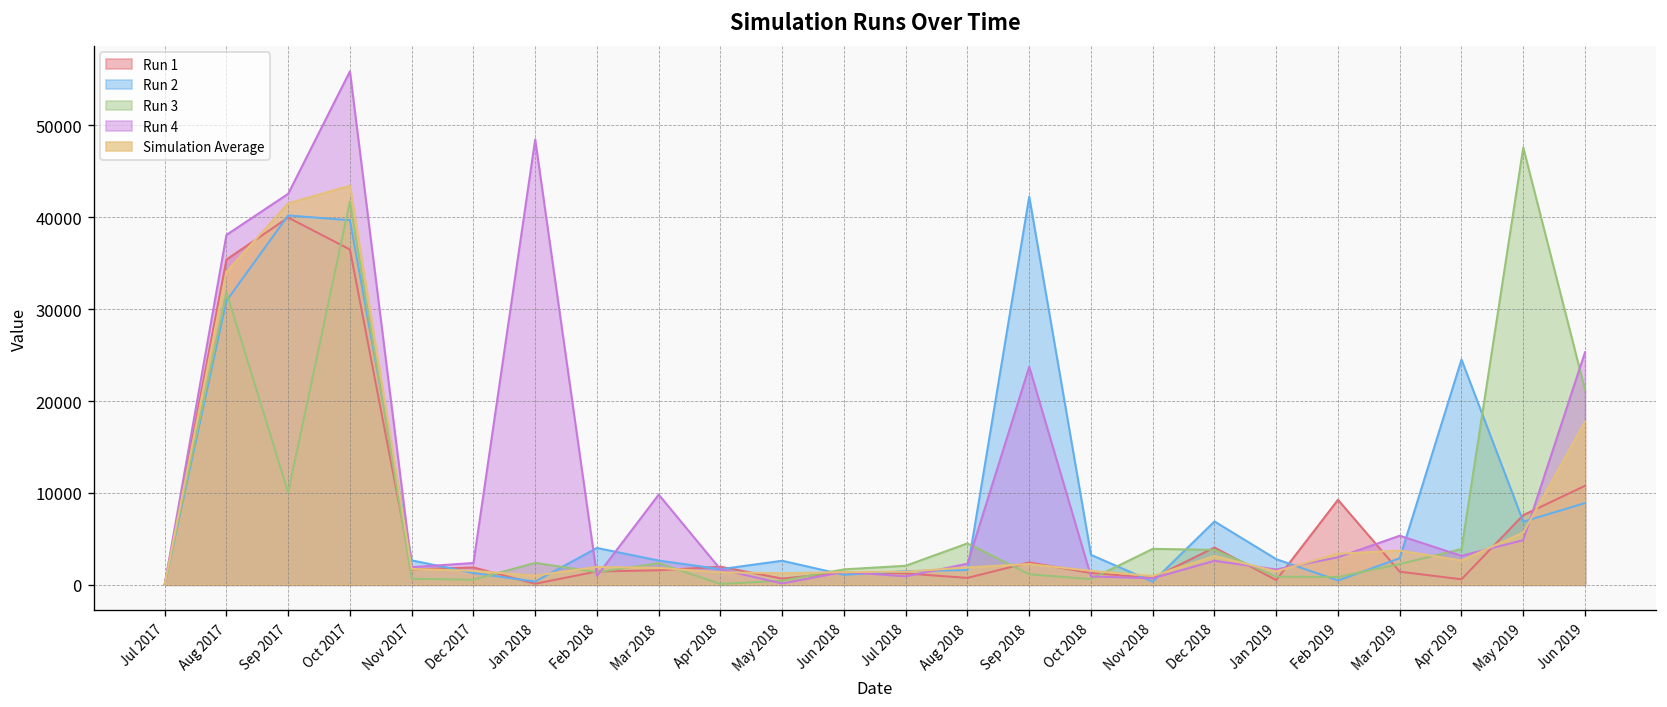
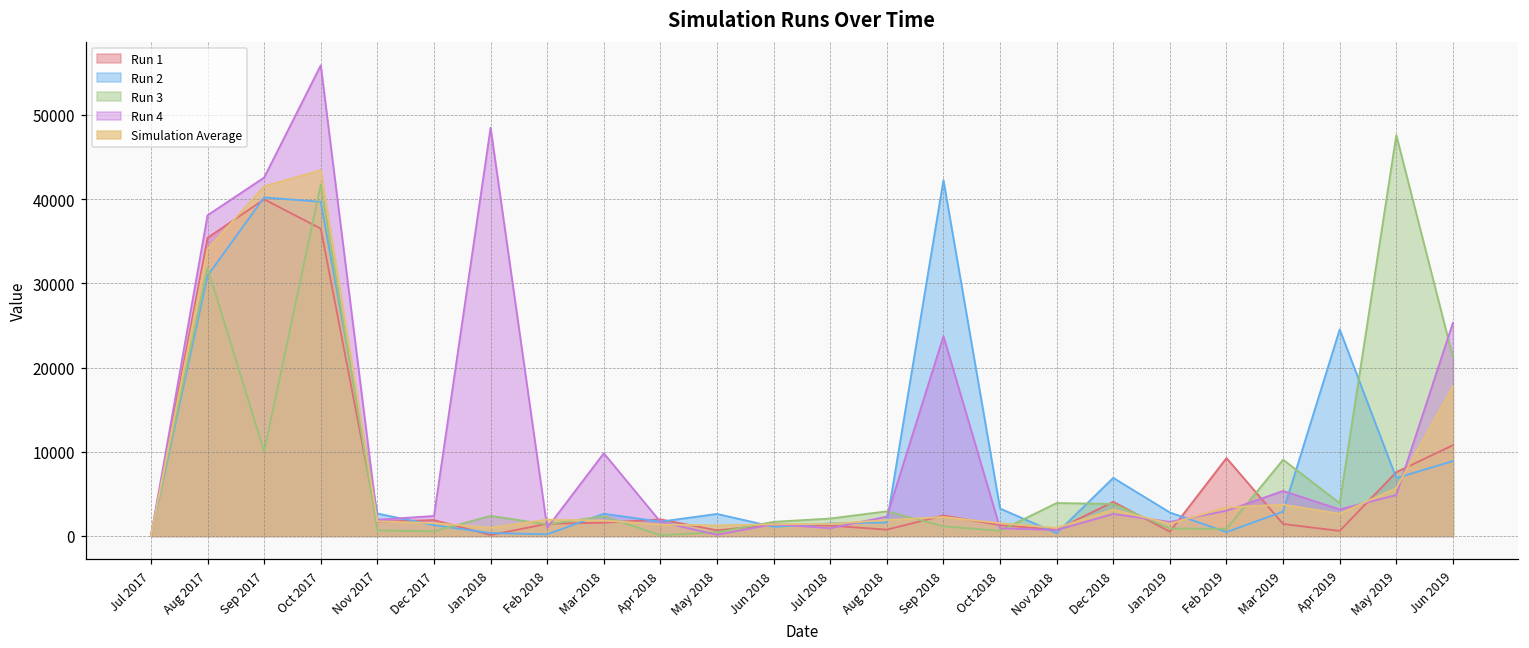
  {
    "Run 2": {
      "Aug 2017": 31000,
      "Oct 2017": 40000,
      "Nov 2017": 3000,
-     "Feb 2018": 4000,
+     "Feb 2018": 0,
      "May 2018": 3000,
      "Sep 2018": 42000,
      "Oct 2018": 3000,
      "Nov 2018": 0,
      "Dec 2018": 7000,
      "Jan 2019": 3000,
      "Feb 2019": 0,
      "Mar 2019": 3000,
      "Apr 2019": 25000,
      "May 2019": 7000,
      "Jun 2019": 9000
    },
    "Run 3": {
      "Aug 2017": 32000,
      "Sep 2017": 10000,
      "Oct 2017": 42000,
      "Nov 2017": 1000,
      "Dec 2017": 1000,
      "Jan 2018": 2000,
      "Apr 2018": 0,
      "Jul 2018": 2000,
-     "Aug 2018": 5000,
+     "Aug 2018": 3000,
      "Sep 2018": 1000,
      "Nov 2018": 4000,
      "Jan 2019": 1000,
      "Feb 2019": 1000,
-     "Mar 2019": 2000,
+     "Mar 2019": 9000,
      "Apr 2019": 4000,
      "May 2019": 48000,
      "Jun 2019": 21000
    },
    "Run 4": {
      "Aug 2017": 38000,
      "Sep 2017": 43000,
      "Oct 2017": 56000,
      "Dec 2017": 2000,
      "Jan 2018": 48000,
      "Feb 2018": 1000,
      "Mar 2018": 10000,
      "Aug 2018": 2000,
      "Sep 2018": 24000,
      "Dec 2018": 3000,
      "Feb 2019": 3000,
      "Mar 2019": 5000,
      "Apr 2019": 3000,
      "May 2019": 5000,
      "Jun 2019": 25000
    }
  }
